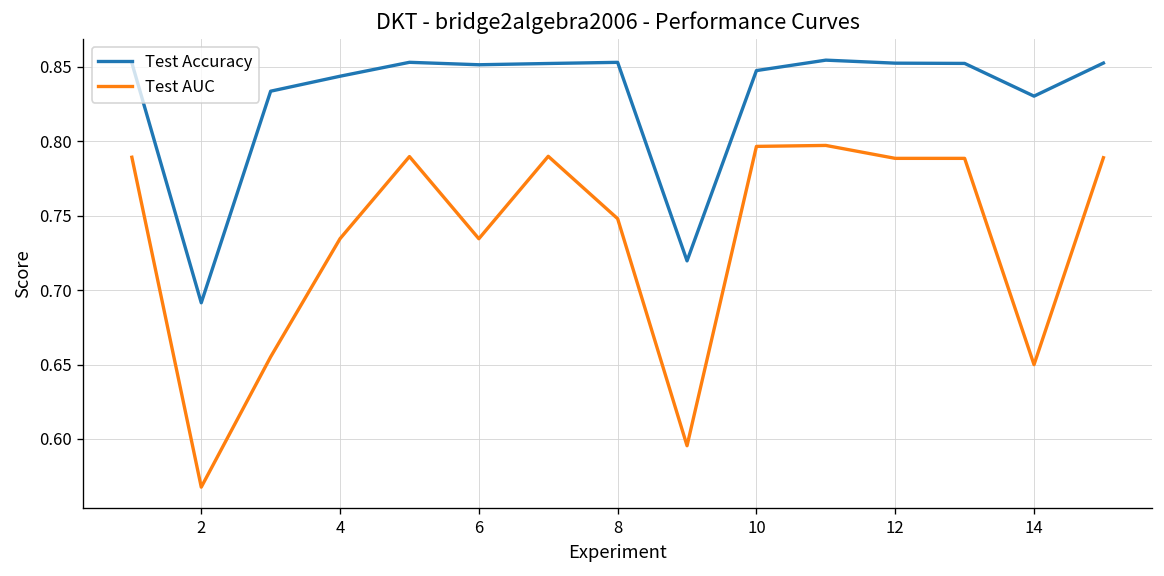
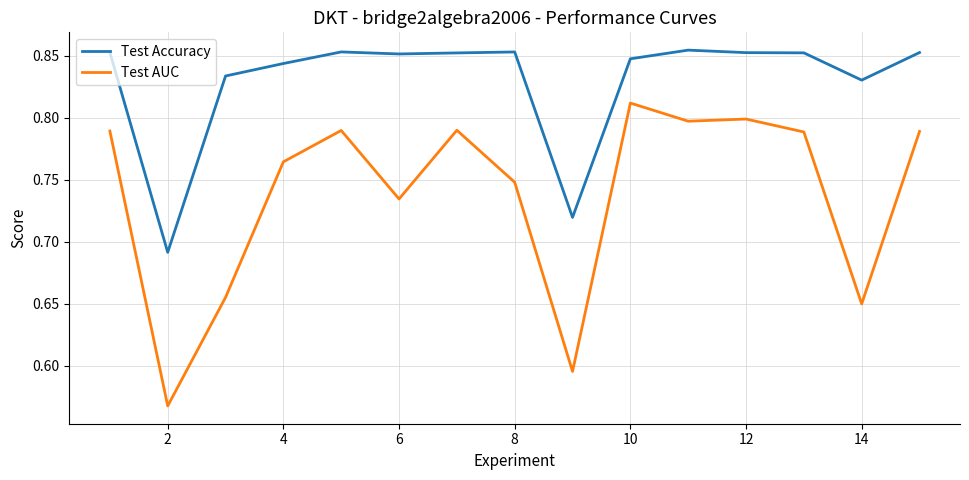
  {
    "Test Accuracy": {
      "2": 0.692,
      "4": 0.844,
      "6": 0.851,
      "8": 0.853,
      "10": 0.848,
      "12": 0.853,
      "14": 0.830
    },
    "Test AUC": {
      "2": 0.568,
-     "4": 0.735,
+     "4": 0.764,
      "6": 0.735,
      "8": 0.748,
-     "10": 0.797,
-     "12": 0.789,
+     "10": 0.812,
+     "12": 0.799,
      "14": 0.650
    }
  }
